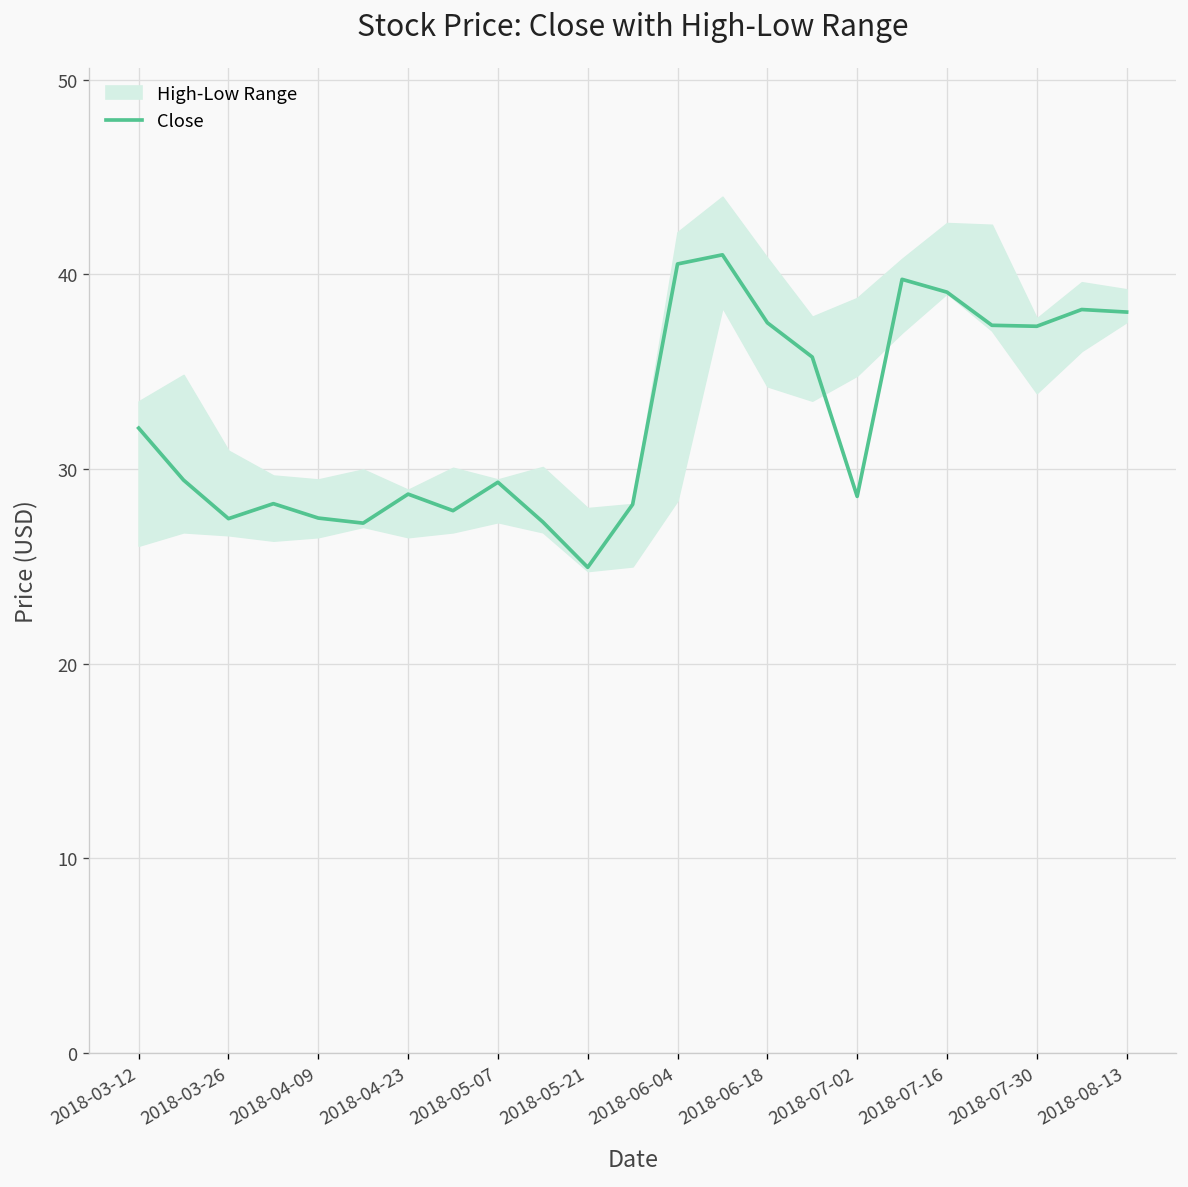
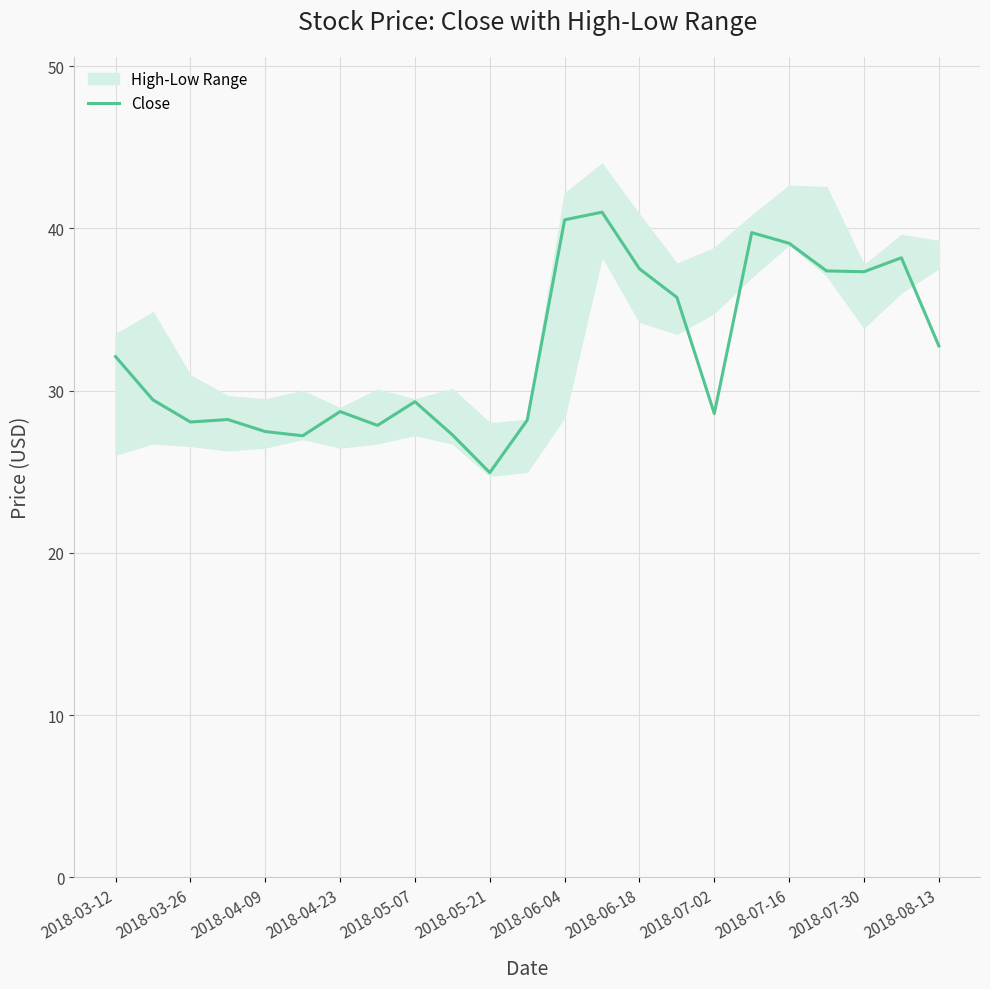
  {
    "Close": {
      "2018-03-12": 32.1,
-     "2018-03-26": 27.5,
+     "2018-03-26": 28.1,
      "2018-04-09": 27.5,
      "2018-04-23": 28.7,
      "2018-05-21": 25.0,
      "2018-06-04": 40.5,
      "2018-06-18": 37.5,
      "2018-07-02": 28.6,
      "2018-07-16": 39.1,
      "2018-07-30": 37.3,
-     "2018-08-13": 38.1
+     "2018-08-13": 32.8
    }
  }
